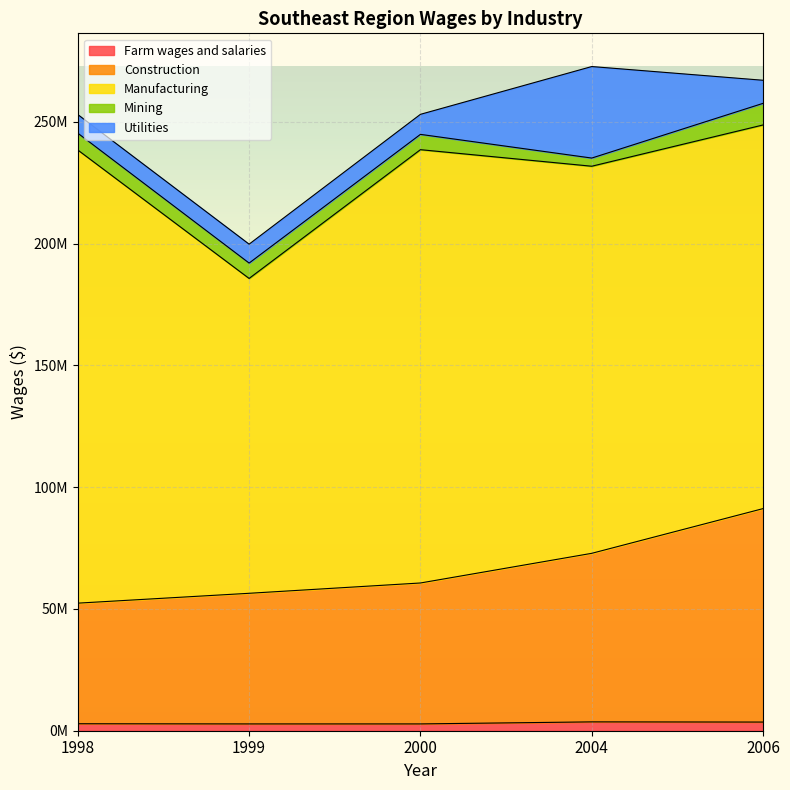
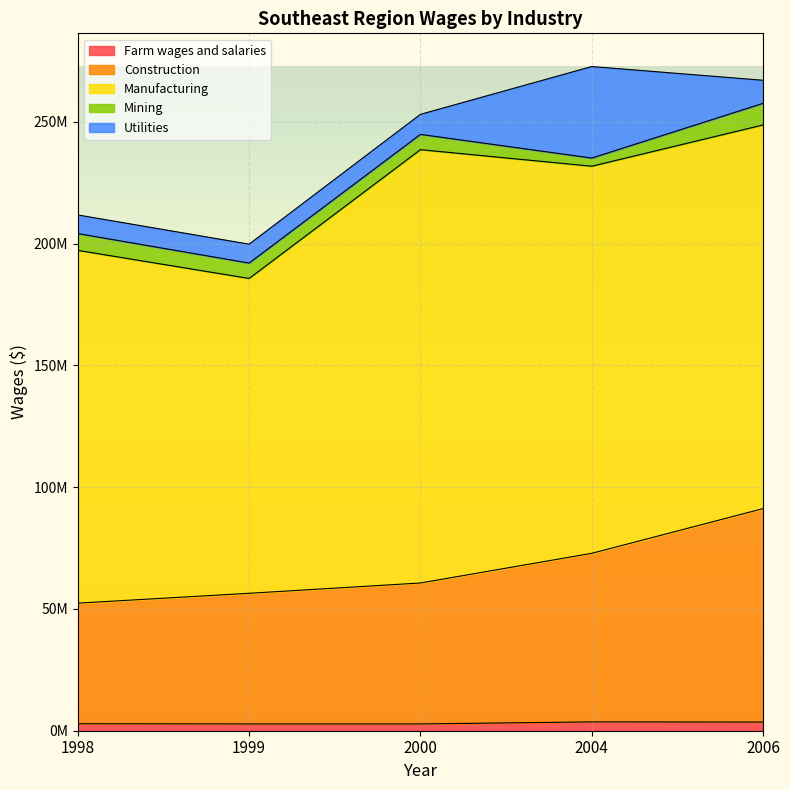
  {
    "Farm wages and salaries": {
      "1998": 3000000,
      "1999": 3000000,
      "2000": 3000000,
      "2004": 4000000,
      "2006": 4000000
    },
    "Construction": {
      "1998": 50000000,
      "1999": 54000000,
      "2000": 58000000,
      "2004": 69000000,
      "2006": 88000000
    },
    "Manufacturing": {
-     "1998": 186000000,
+     "1998": 145000000,
      "1999": 129000000,
      "2000": 178000000,
      "2004": 159000000,
      "2006": 158000000
    },
    "Mining": {
      "1998": 7000000,
      "1999": 6000000,
      "2000": 6000000,
      "2004": 3000000,
      "2006": 9000000
    },
    "Utilities": {
      "1998": 8000000,
      "1999": 8000000,
      "2000": 8000000,
      "2004": 38000000,
      "2006": 9000000
    }
  }
